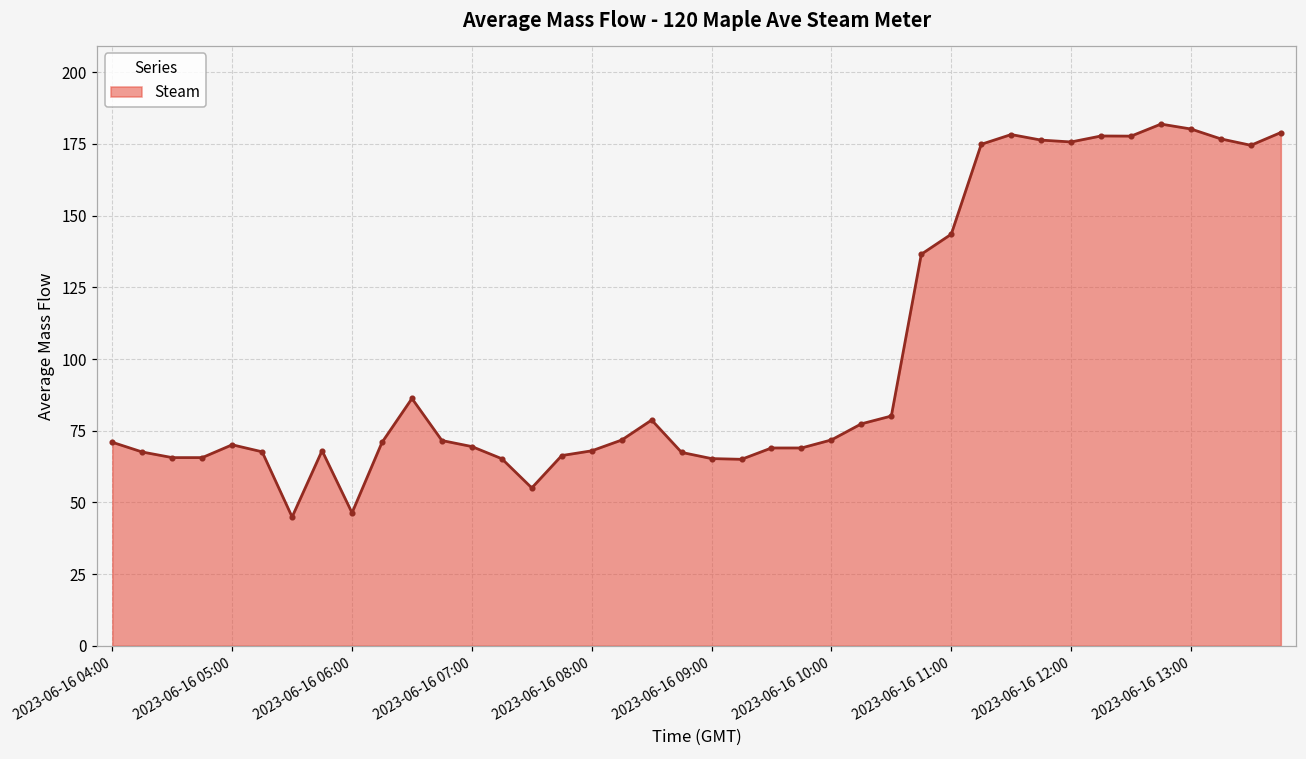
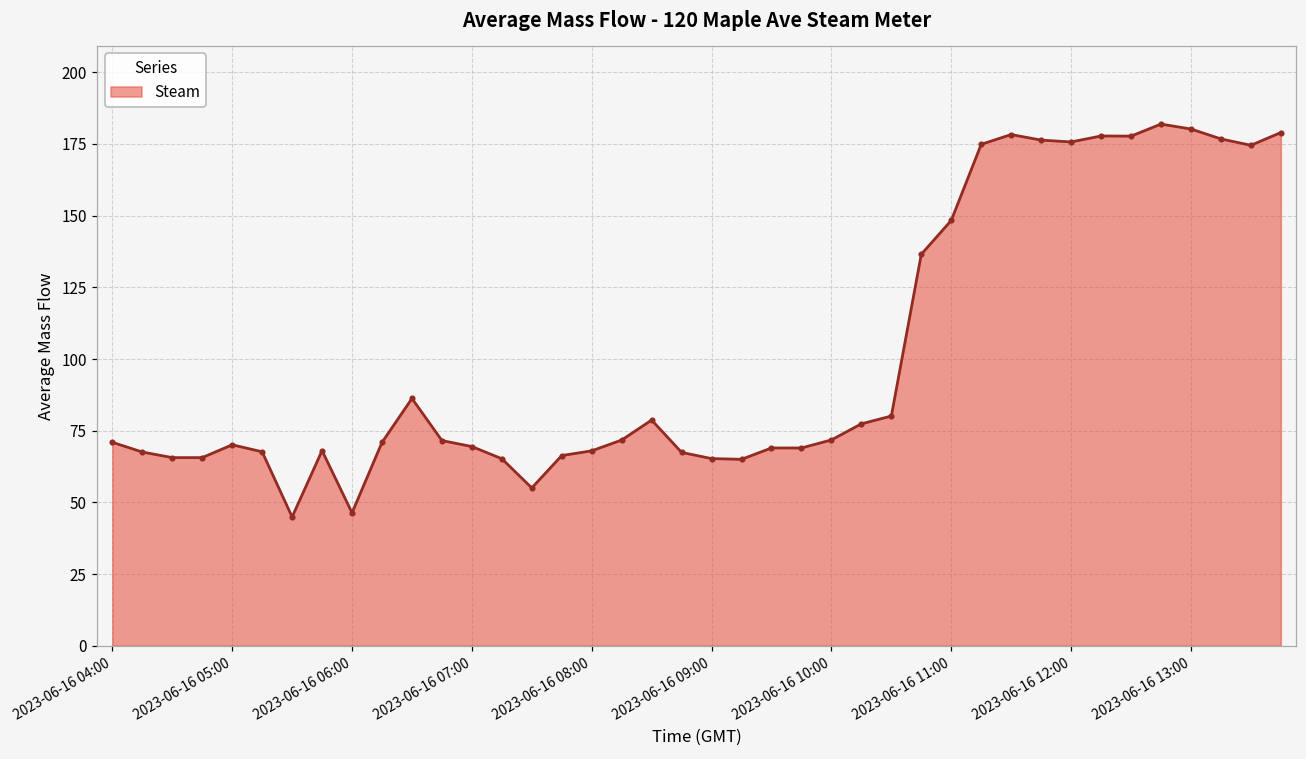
  {
    "2023-06-16 04:00": 71,
    "2023-06-16 05:00": 70,
    "2023-06-16 06:00": 46,
    "2023-06-16 07:00": 69,
    "2023-06-16 08:00": 68,
    "2023-06-16 09:00": 65,
    "2023-06-16 10:00": 72,
-   "2023-06-16 11:00": 144,
+   "2023-06-16 11:00": 148,
    "2023-06-16 12:00": 176,
    "2023-06-16 13:00": 180
  }
